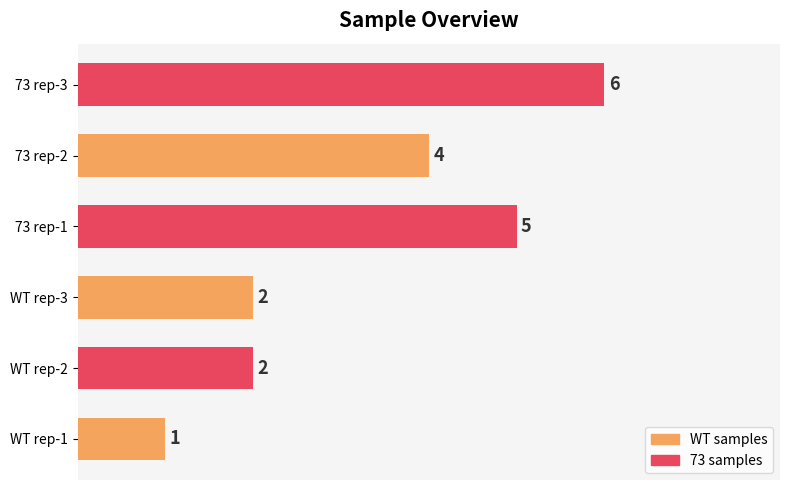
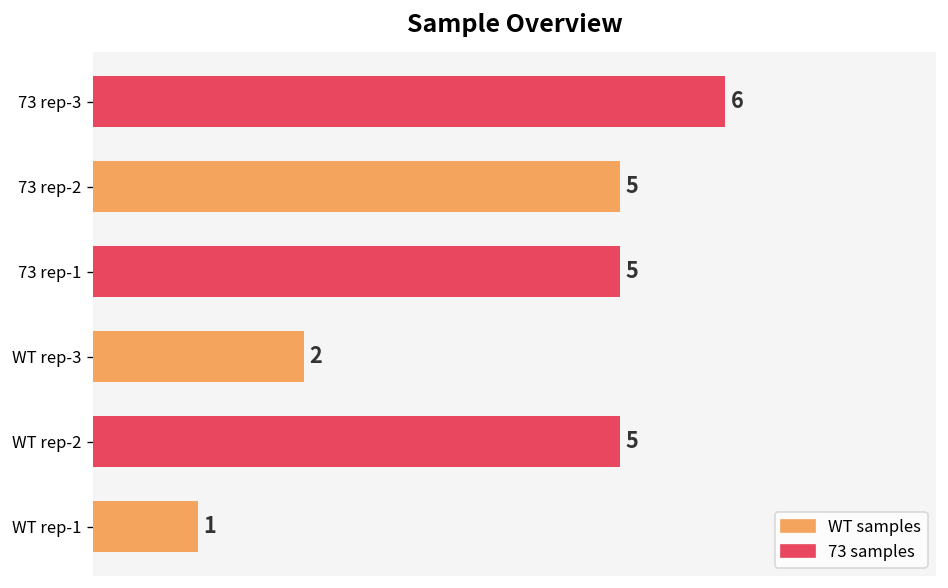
  {
    "73 rep-3": 6,
-   "73 rep-2": 4,
+   "73 rep-2": 5,
    "73 rep-1": 5,
    "WT rep-3": 2,
-   "WT rep-2": 2,
+   "WT rep-2": 5,
    "WT rep-1": 1
  }
